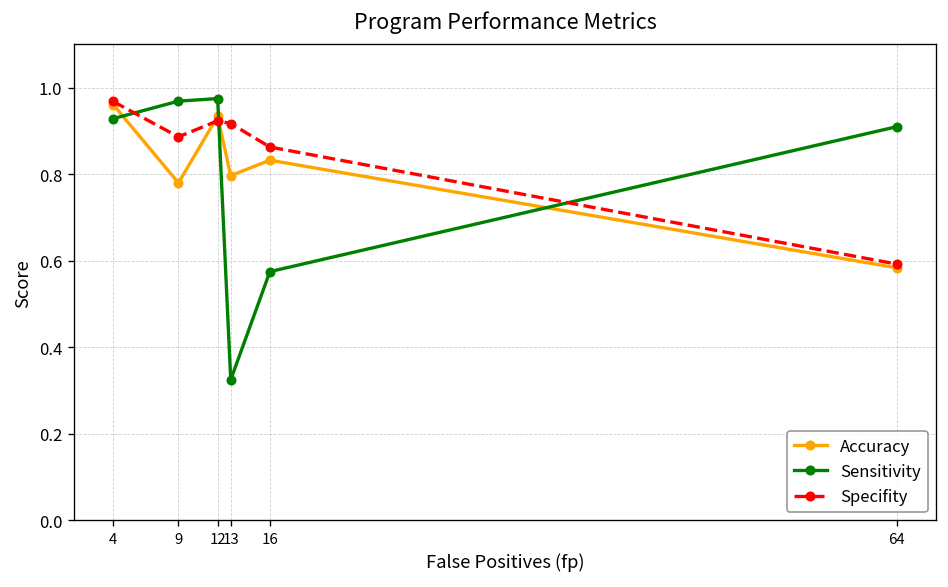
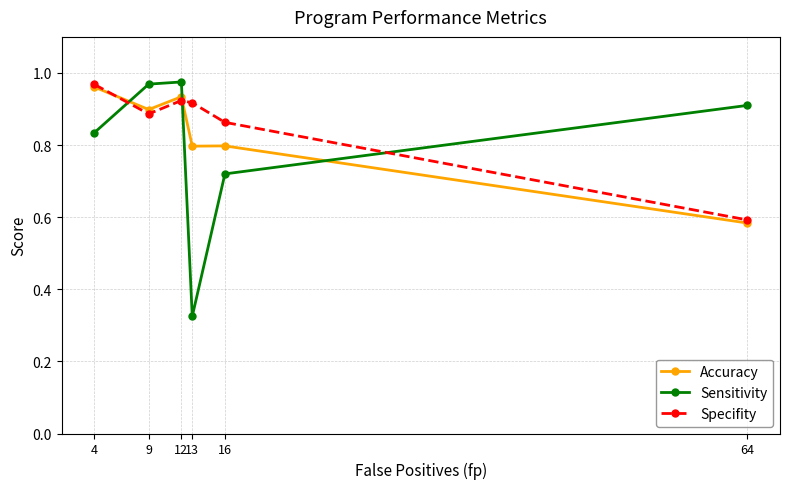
  {
    "Accuracy": {
      "4": 0.96,
-     "9": 0.78,
-     "16": 0.83,
+     "9": 0.90,
+     "16": 0.80,
      "64": 0.58
    },
    "Sensitivity": {
-     "4": 0.93,
+     "4": 0.83,
      "9": 0.97,
-     "16": 0.58,
+     "16": 0.72,
      "64": 0.91
    },
    "Specifity": {
      "4": 0.97,
      "9": 0.89,
      "16": 0.86,
      "64": 0.59
    }
  }
